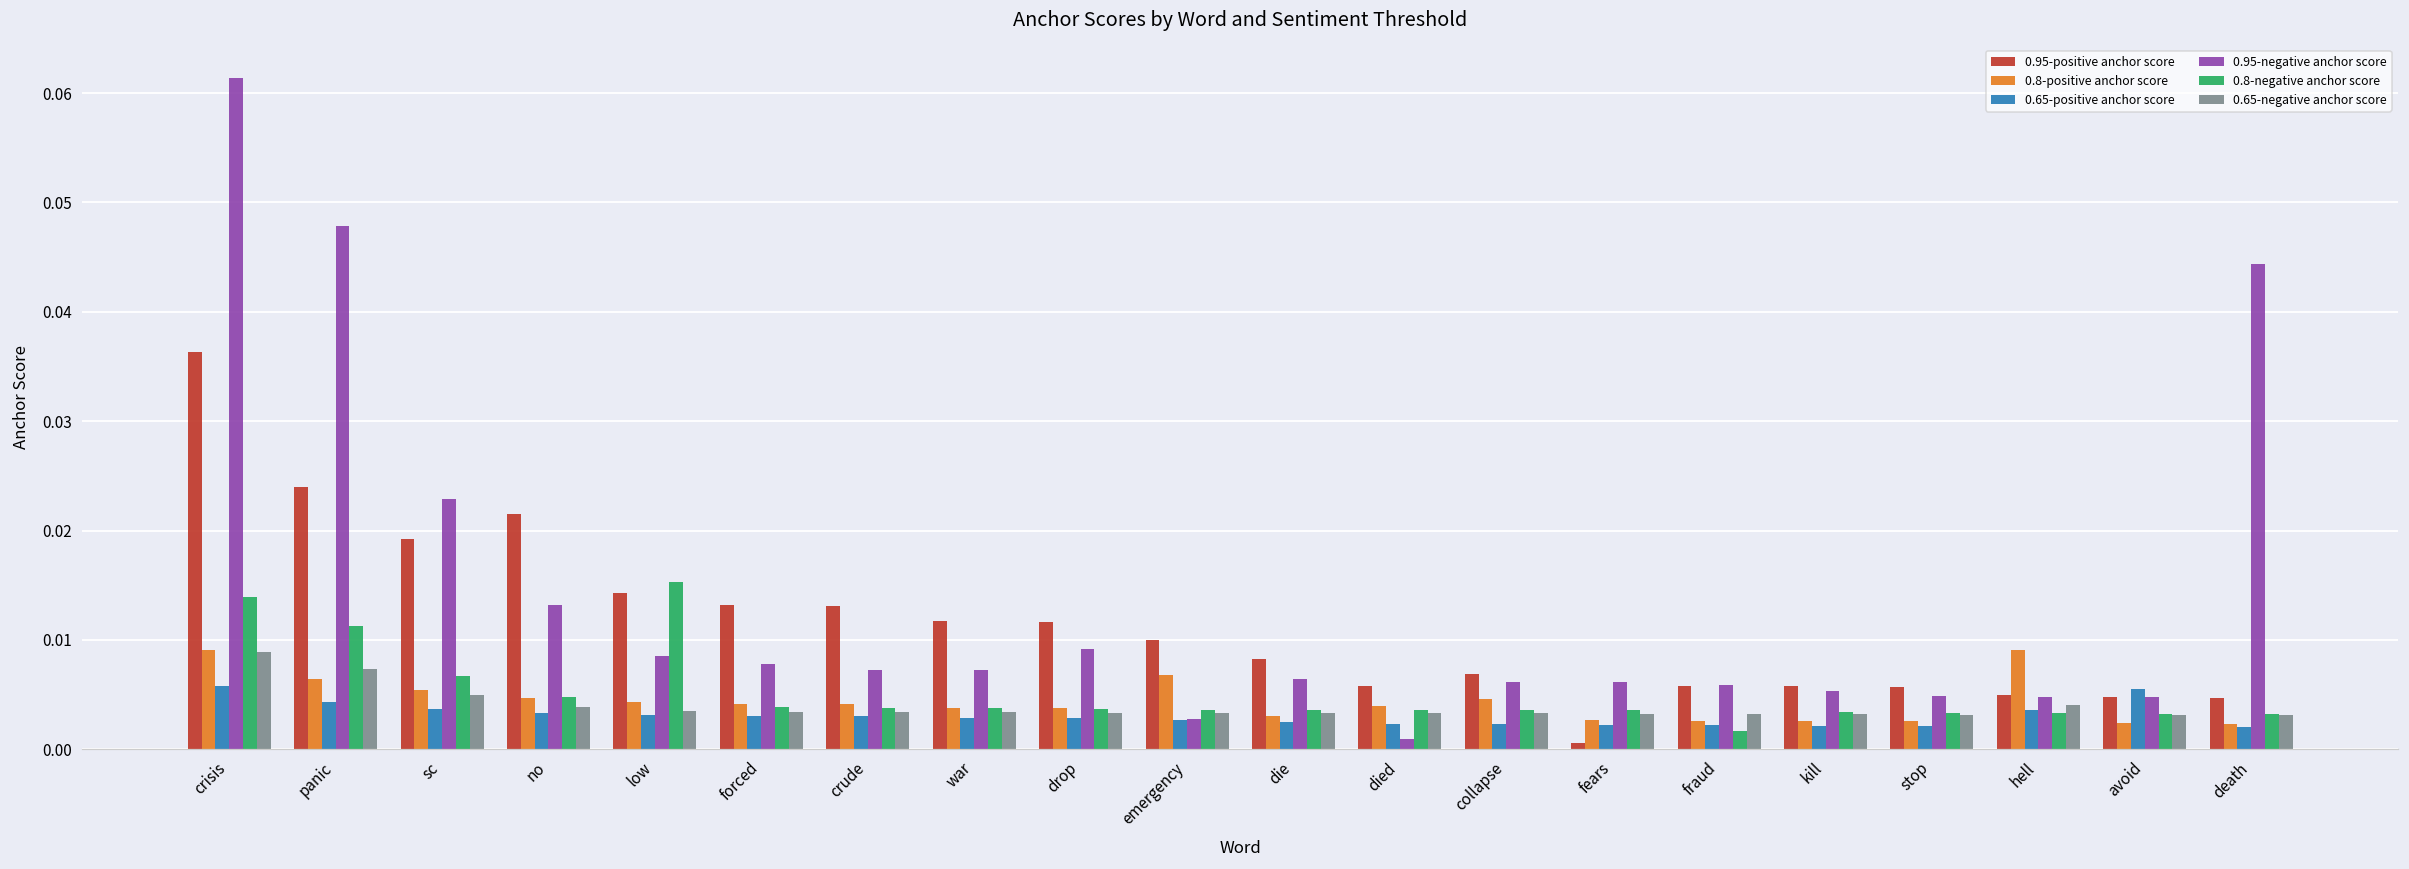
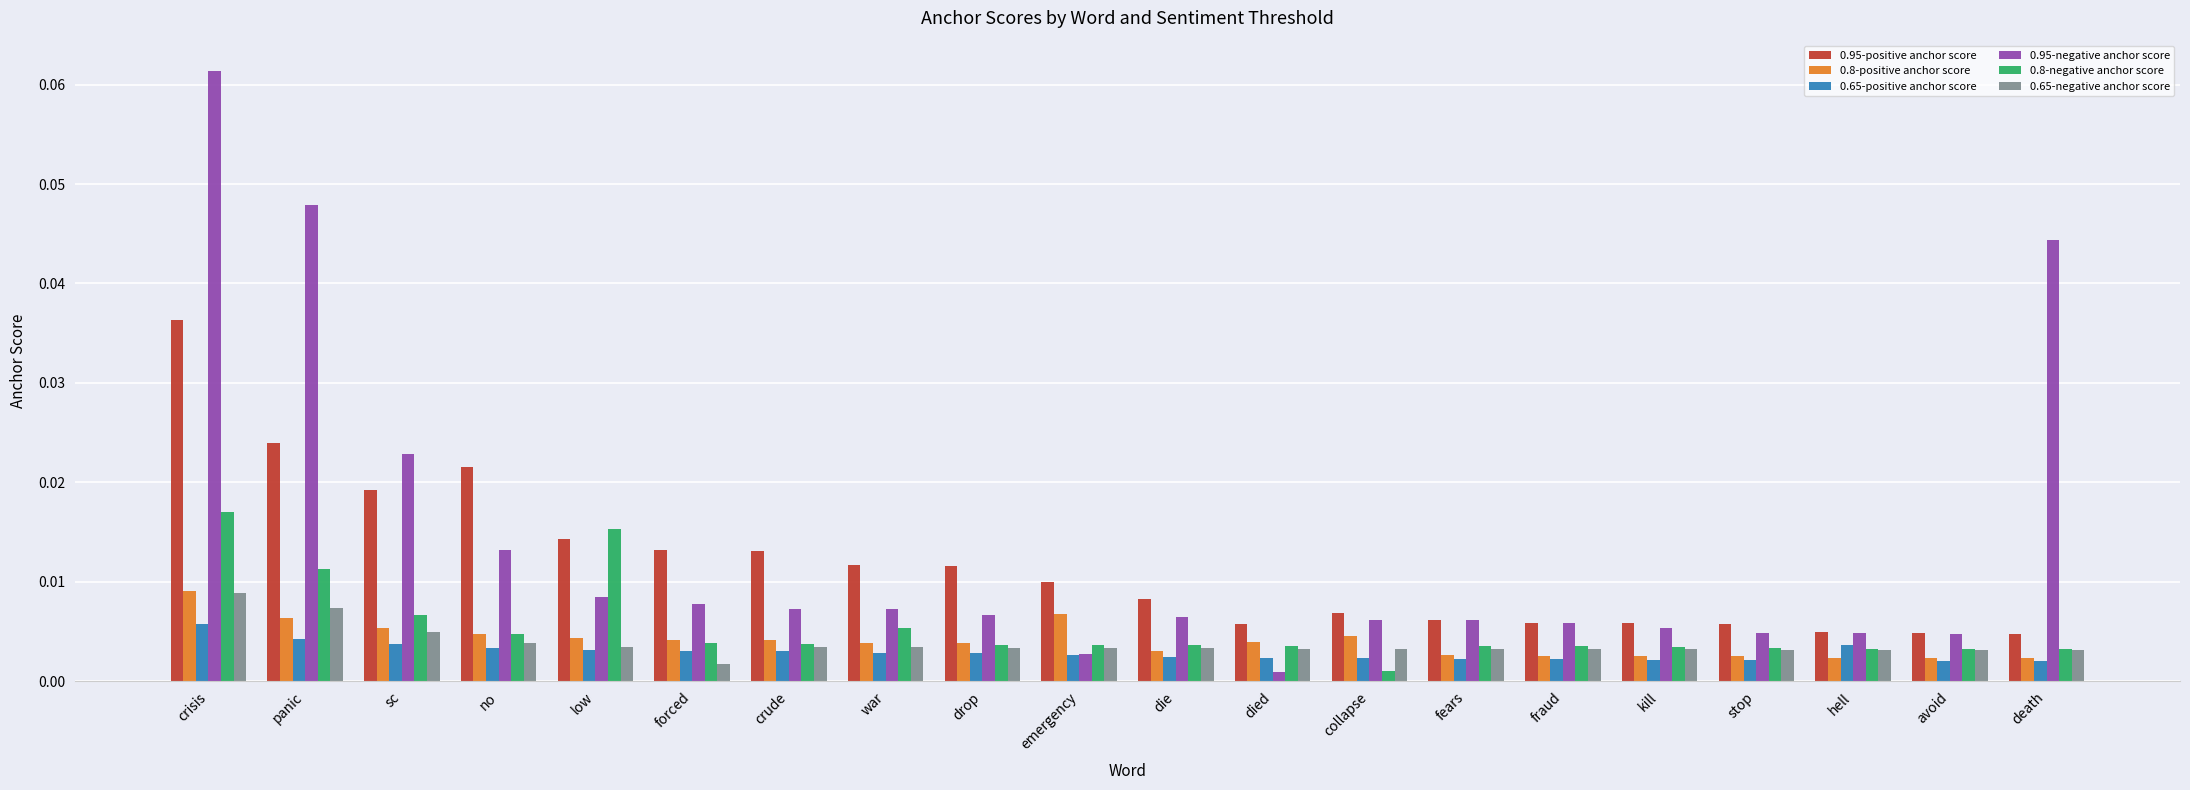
  {
    "0.95-positive anchor score": {
      "crisis": 0.036,
      "panic": 0.024,
      "sc": 0.019,
      "no": 0.022,
      "low": 0.014,
      "forced": 0.013,
      "crude": 0.013,
      "war": 0.012,
      "drop": 0.012,
      "emergency": 0.010,
      "die": 0.008,
      "died": 0.006,
      "collapse": 0.007,
-     "fears": 0.001,
+     "fears": 0.006,
      "fraud": 0.006,
      "kill": 0.006,
      "stop": 0.006,
      "hell": 0.005,
      "avoid": 0.005,
      "death": 0.005
    },
    "0.8-positive anchor score": {
      "crisis": 0.009,
      "panic": 0.006,
      "sc": 0.005,
      "no": 0.005,
      "low": 0.004,
      "forced": 0.004,
      "crude": 0.004,
      "war": 0.004,
      "drop": 0.004,
      "emergency": 0.007,
      "die": 0.003,
      "died": 0.004,
      "collapse": 0.005,
      "fears": 0.003,
      "fraud": 0.003,
      "kill": 0.003,
      "stop": 0.003,
-     "hell": 0.009,
+     "hell": 0.002,
      "avoid": 0.002,
      "death": 0.002
    },
    "0.65-positive anchor score": {
      "crisis": 0.006,
      "panic": 0.004,
      "sc": 0.004,
      "no": 0.003,
      "low": 0.003,
      "forced": 0.003,
      "crude": 0.003,
      "war": 0.003,
      "drop": 0.003,
      "emergency": 0.003,
      "die": 0.002,
      "died": 0.002,
      "collapse": 0.002,
      "fears": 0.002,
      "fraud": 0.002,
      "kill": 0.002,
      "stop": 0.002,
      "hell": 0.004,
-     "avoid": 0.006,
+     "avoid": 0.002,
      "death": 0.002
    },
    "0.95-negative anchor score": {
      "crisis": 0.061,
      "panic": 0.048,
      "sc": 0.023,
      "no": 0.013,
      "low": 0.008,
      "forced": 0.008,
      "crude": 0.007,
      "war": 0.007,
-     "drop": 0.009,
+     "drop": 0.007,
      "emergency": 0.003,
      "die": 0.006,
      "died": 0.001,
      "collapse": 0.006,
      "fears": 0.006,
      "fraud": 0.006,
      "kill": 0.005,
      "stop": 0.005,
      "hell": 0.005,
      "avoid": 0.005,
      "death": 0.044
    },
    "0.8-negative anchor score": {
-     "crisis": 0.014,
+     "crisis": 0.017,
      "panic": 0.011,
      "sc": 0.007,
      "no": 0.005,
      "low": 0.015,
      "forced": 0.004,
      "crude": 0.004,
-     "war": 0.004,
+     "war": 0.005,
      "drop": 0.004,
      "emergency": 0.004,
      "die": 0.004,
      "died": 0.004,
-     "collapse": 0.004,
+     "collapse": 0.001,
      "fears": 0.004,
-     "fraud": 0.002,
+     "fraud": 0.004,
      "kill": 0.003,
      "stop": 0.003,
      "hell": 0.003,
      "avoid": 0.003,
      "death": 0.003
    },
    "0.65-negative anchor score": {
      "crisis": 0.009,
      "panic": 0.007,
      "sc": 0.005,
      "no": 0.004,
      "low": 0.003,
-     "forced": 0.003,
+     "forced": 0.002,
      "crude": 0.003,
      "war": 0.003,
      "drop": 0.003,
      "emergency": 0.003,
      "die": 0.003,
      "died": 0.003,
      "collapse": 0.003,
      "fears": 0.003,
      "fraud": 0.003,
      "kill": 0.003,
      "stop": 0.003,
-     "hell": 0.004,
+     "hell": 0.003,
      "avoid": 0.003,
      "death": 0.003
    }
  }
